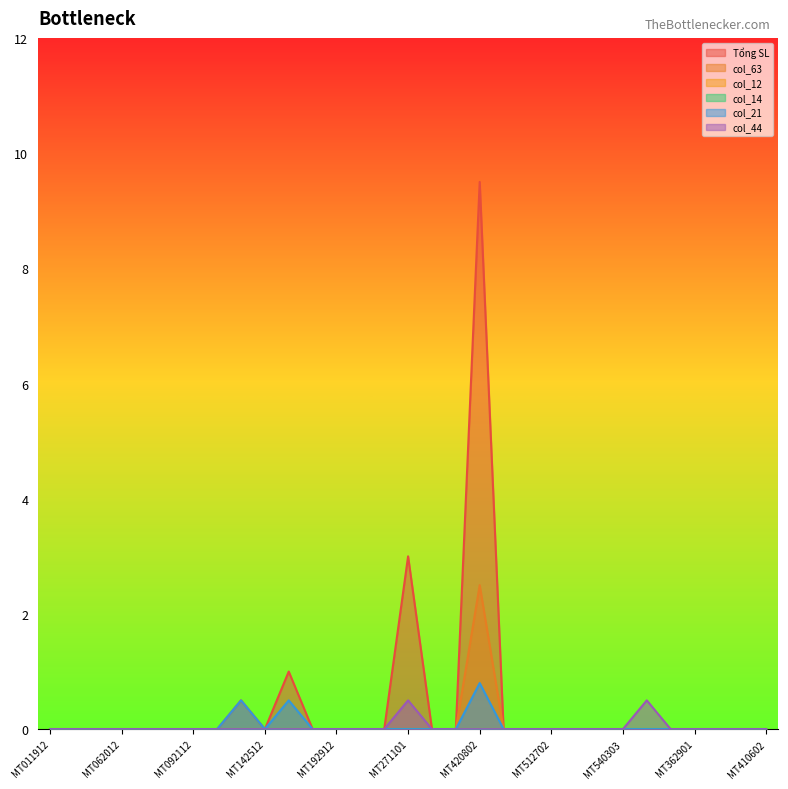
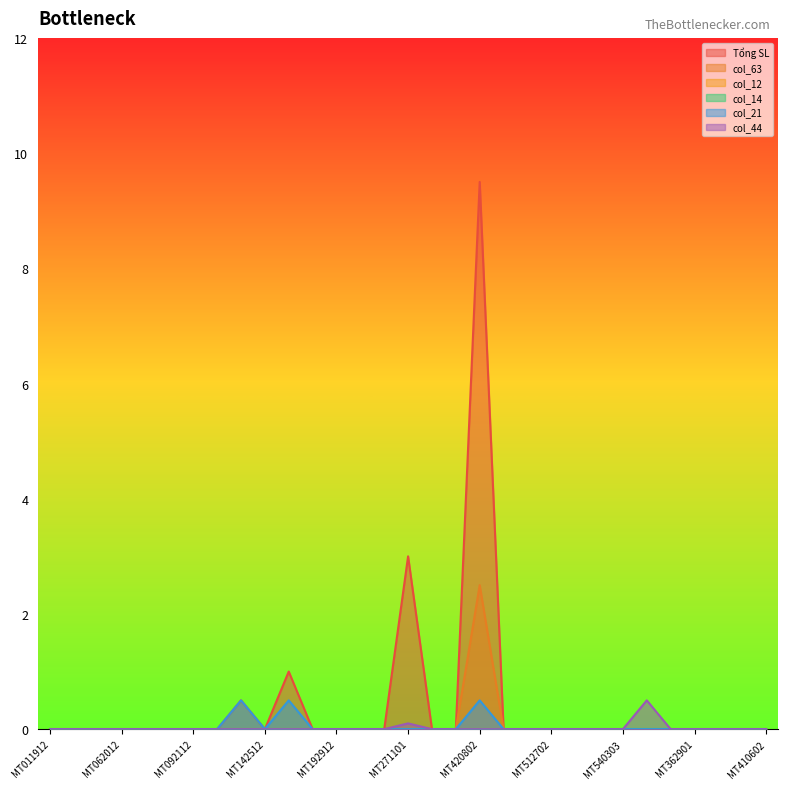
  {
    "col_21": {
-     "MT420802": 0.8
+     "MT420802": 0.5
    },
    "col_44": {
-     "MT271101": 0.5
+     "MT271101": 0.1
    }
  }
